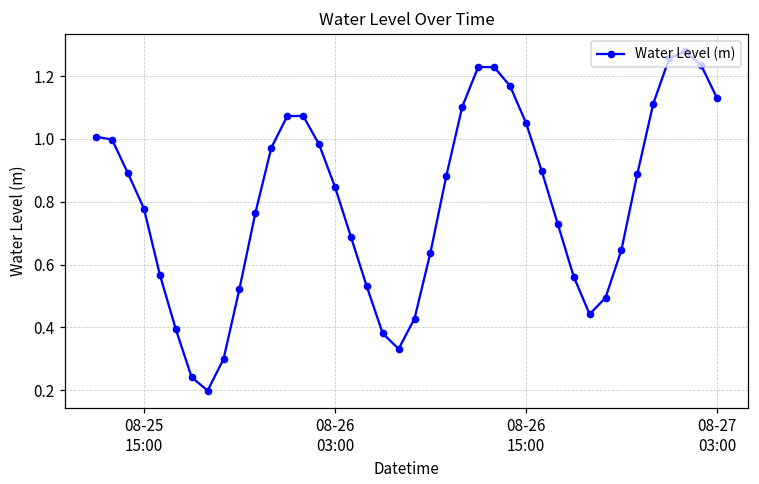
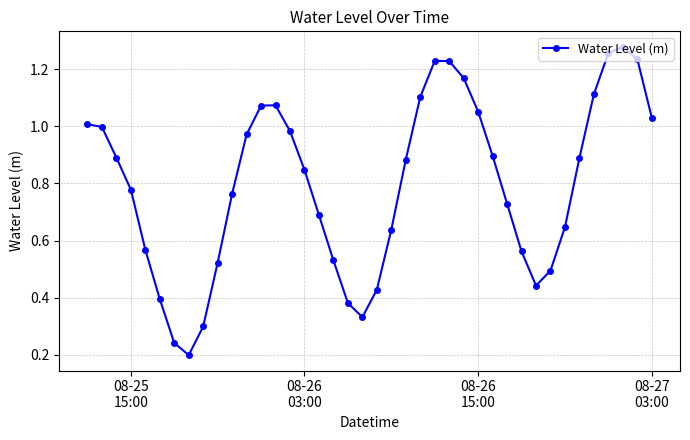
  {
    "08-25 15:00": 0.78,
    "08-26 03:00": 0.85,
    "08-26 15:00": 1.05,
-   "08-27 03:00": 1.13
+   "08-27 03:00": 1.03
  }
